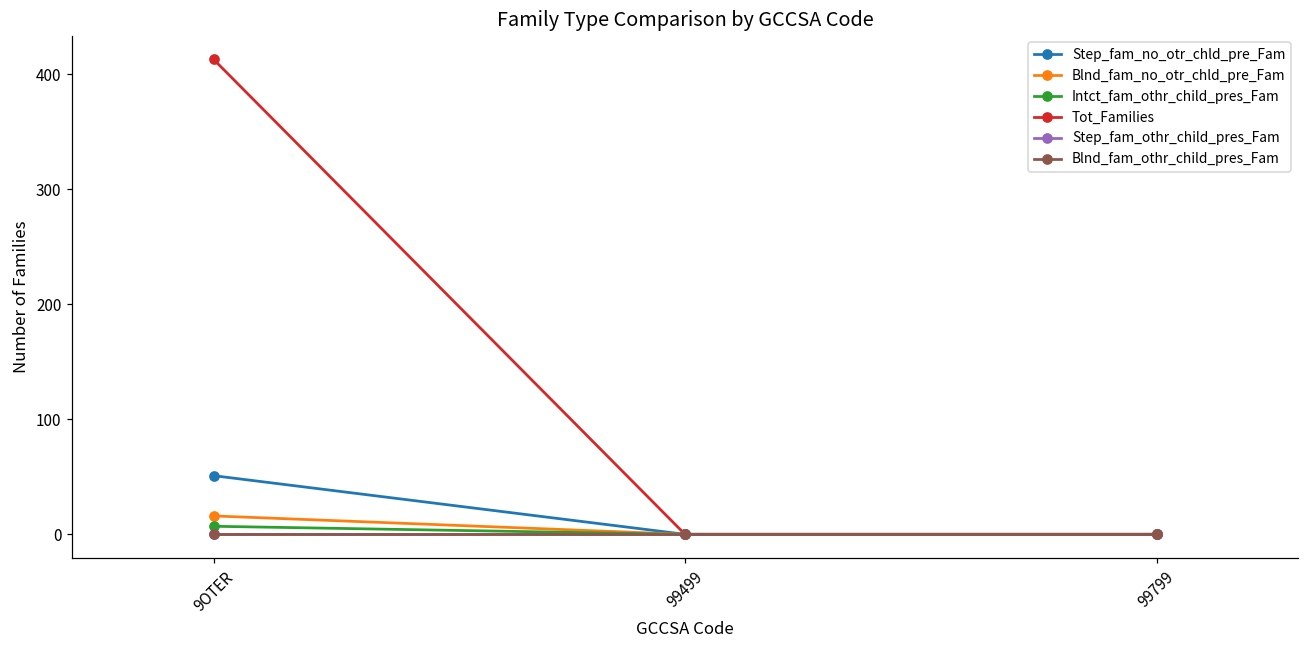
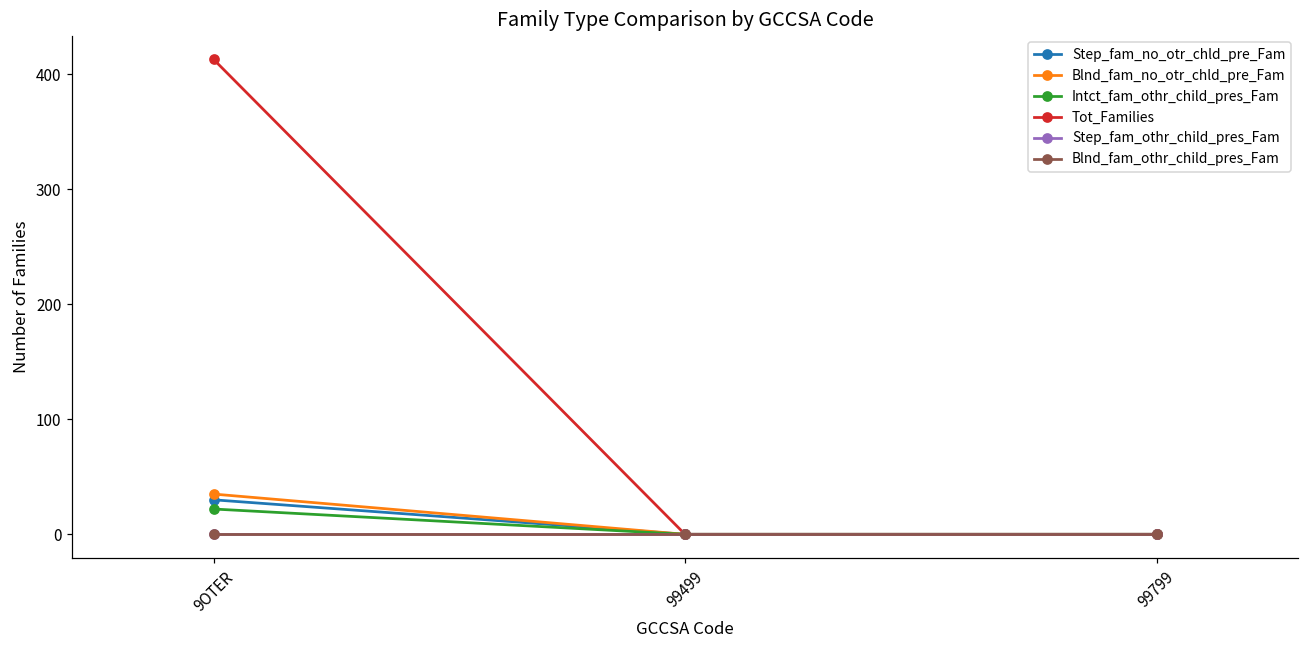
  {
    "Step_fam_no_otr_chld_pre_Fam": {
-     "9OTER": 51
+     "9OTER": 30
    },
    "Blnd_fam_no_otr_chld_pre_Fam": {
-     "9OTER": 16
+     "9OTER": 35
    },
    "Intct_fam_othr_child_pres_Fam": {
-     "9OTER": 7
+     "9OTER": 22
    },
    "Tot_Families": {
      "9OTER": 413
    },
    "Blnd_fam_othr_child_pres_Fam": {
      "9OTER": 0
    }
  }
